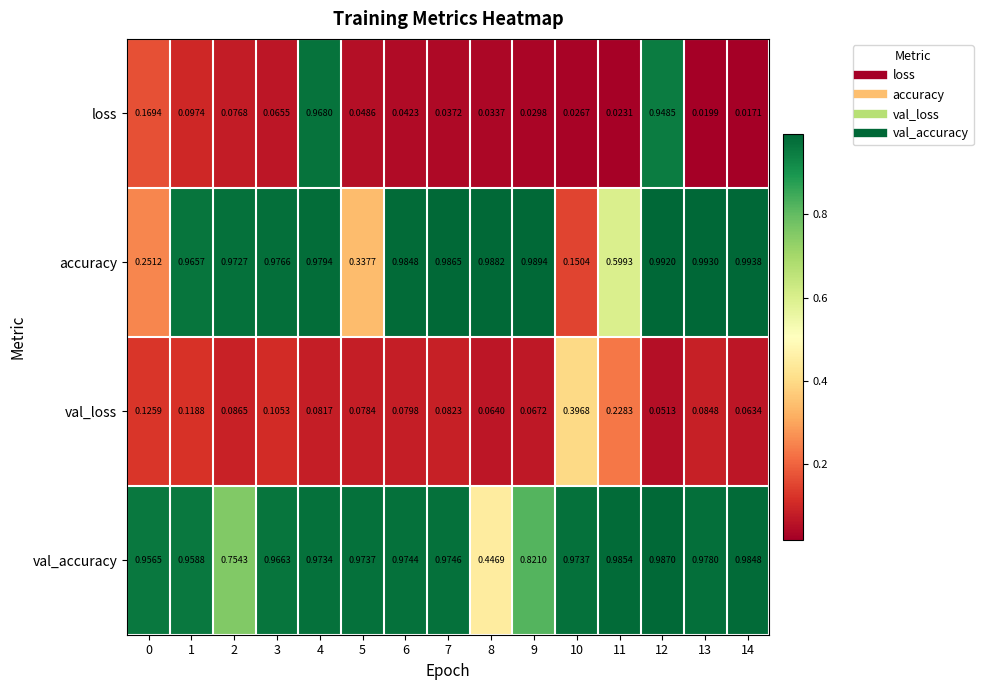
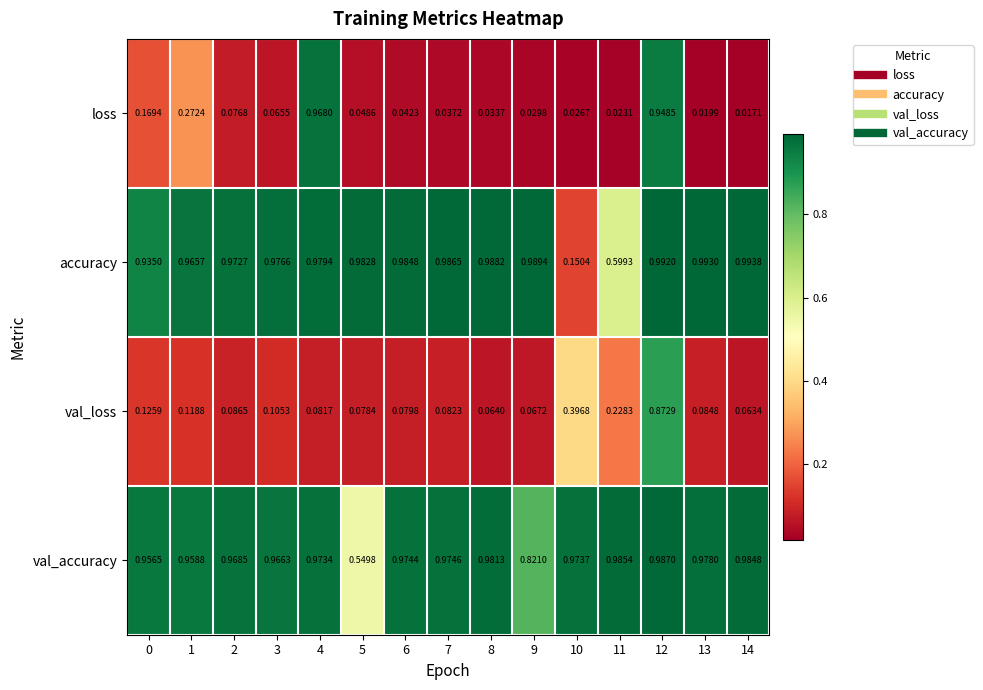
  {
    "loss": {
      "0": 0.1694,
-     "1": 0.0974,
+     "1": 0.2724,
      "2": 0.0768,
      "3": 0.0655,
      "4": 0.9680,
      "5": 0.0486,
      "6": 0.0423,
      "7": 0.0372,
      "8": 0.0337,
      "9": 0.0298,
      "10": 0.0267,
      "11": 0.0231,
      "12": 0.9485,
      "13": 0.0199,
      "14": 0.0171
    },
    "accuracy": {
-     "0": 0.2512,
+     "0": 0.9350,
      "1": 0.9657,
      "2": 0.9727,
      "3": 0.9766,
      "4": 0.9794,
-     "5": 0.3377,
+     "5": 0.9828,
      "6": 0.9848,
      "7": 0.9865,
      "8": 0.9882,
      "9": 0.9894,
      "10": 0.1504,
      "11": 0.5993,
      "12": 0.9920,
      "13": 0.9930,
      "14": 0.9938
    },
    "val_loss": {
      "0": 0.1259,
      "1": 0.1188,
      "2": 0.0865,
      "3": 0.1053,
      "4": 0.0817,
      "5": 0.0784,
      "6": 0.0798,
      "7": 0.0823,
      "8": 0.0640,
      "9": 0.0672,
      "10": 0.3968,
      "11": 0.2283,
-     "12": 0.0513,
+     "12": 0.8729,
      "13": 0.0848,
      "14": 0.0634
    },
    "val_accuracy": {
      "0": 0.9565,
      "1": 0.9588,
-     "2": 0.7543,
+     "2": 0.9685,
      "3": 0.9663,
      "4": 0.9734,
-     "5": 0.9737,
+     "5": 0.5498,
      "6": 0.9744,
      "7": 0.9746,
-     "8": 0.4469,
+     "8": 0.9813,
      "9": 0.8210,
      "10": 0.9737,
      "11": 0.9854,
      "12": 0.9870,
      "13": 0.9780,
      "14": 0.9848
    }
  }
